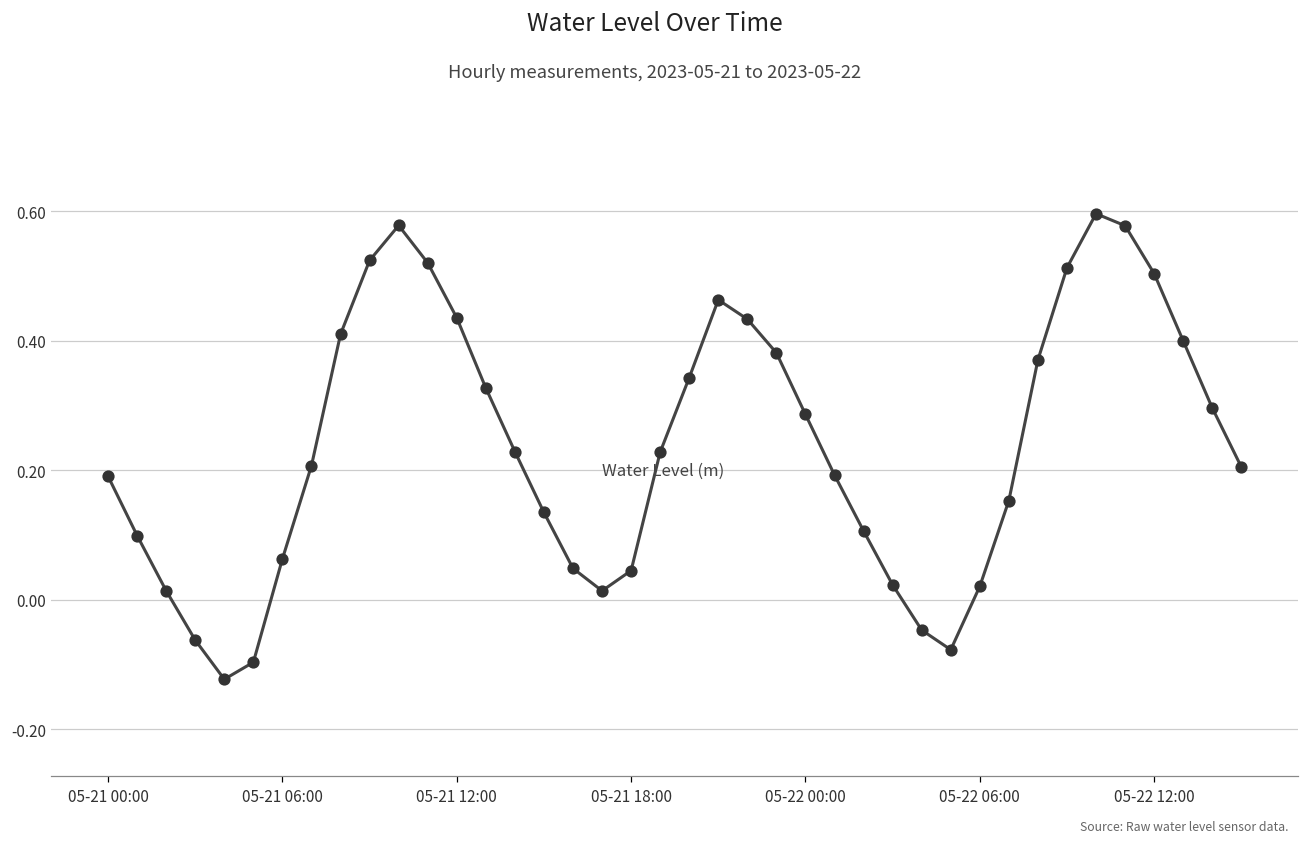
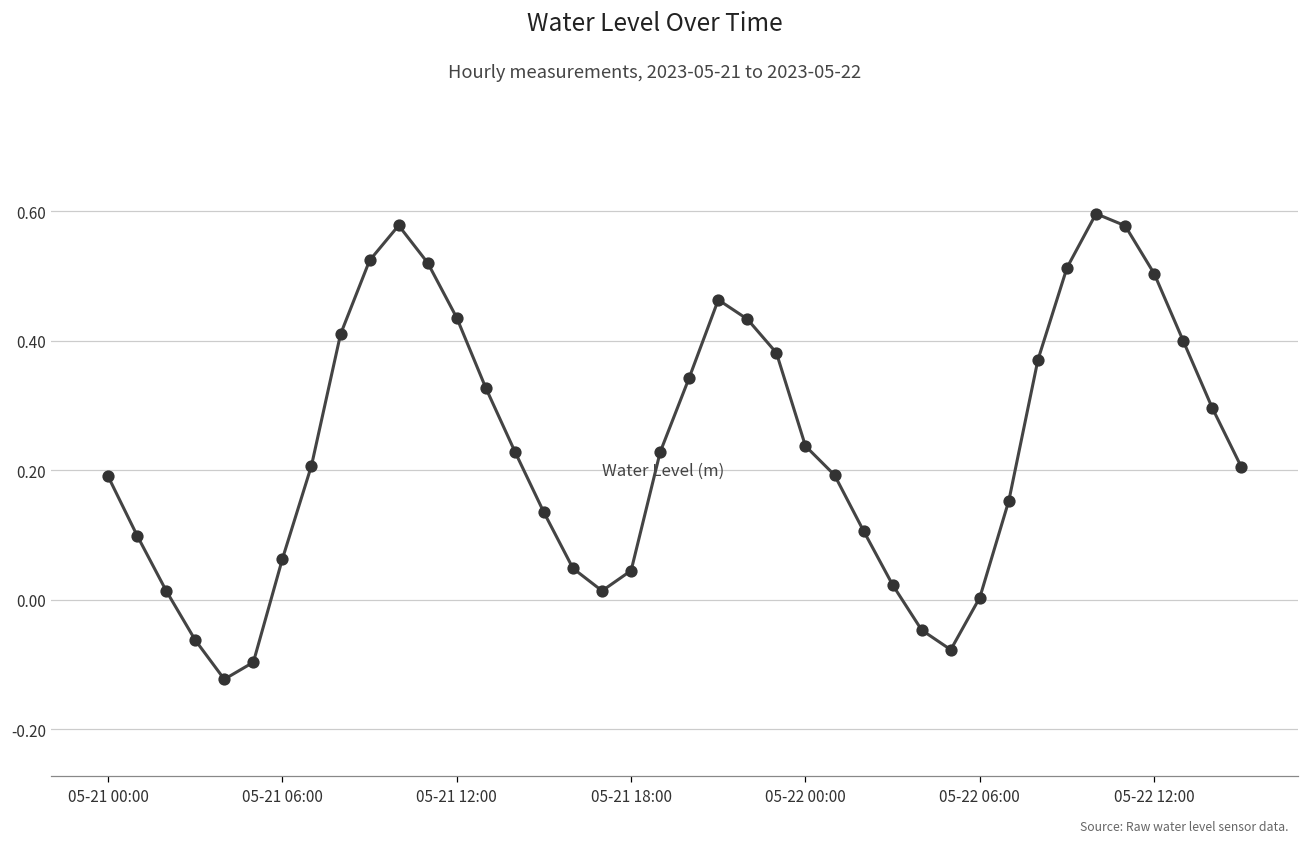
  {
    "05-21 00:00": 0.19,
    "05-21 06:00": 0.06,
    "05-21 12:00": 0.44,
    "05-21 18:00": 0.05,
-   "05-22 00:00": 0.29,
-   "05-22 06:00": 0.02,
+   "05-22 00:00": 0.24,
+   "05-22 06:00": 0.00,
    "05-22 12:00": 0.50
  }
